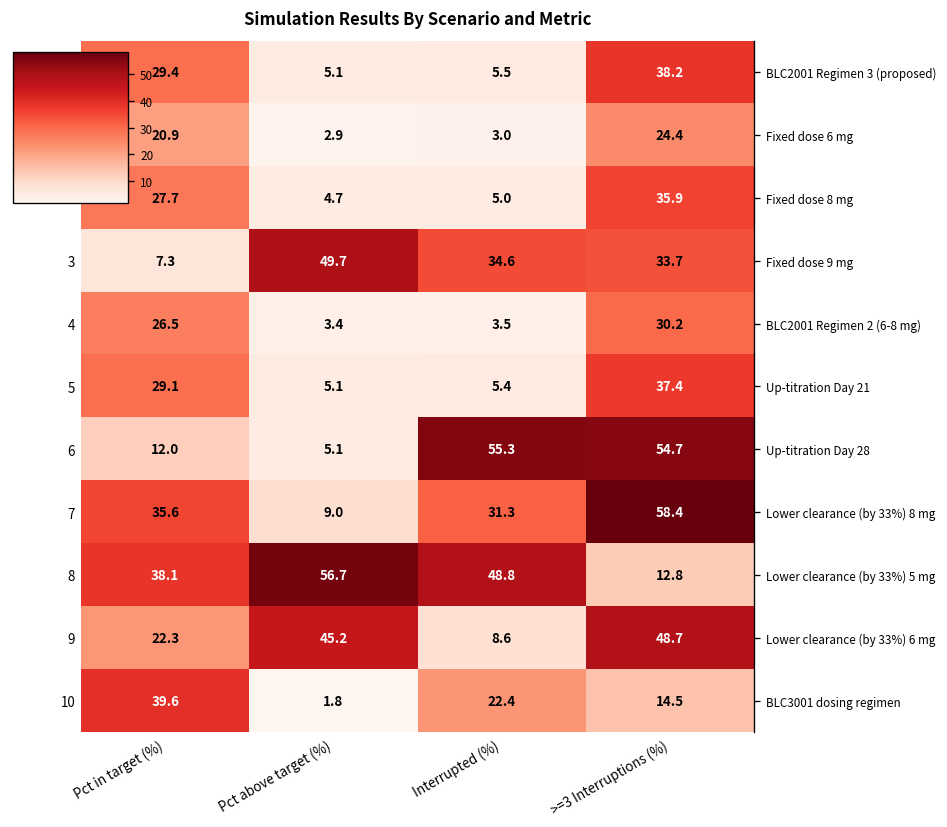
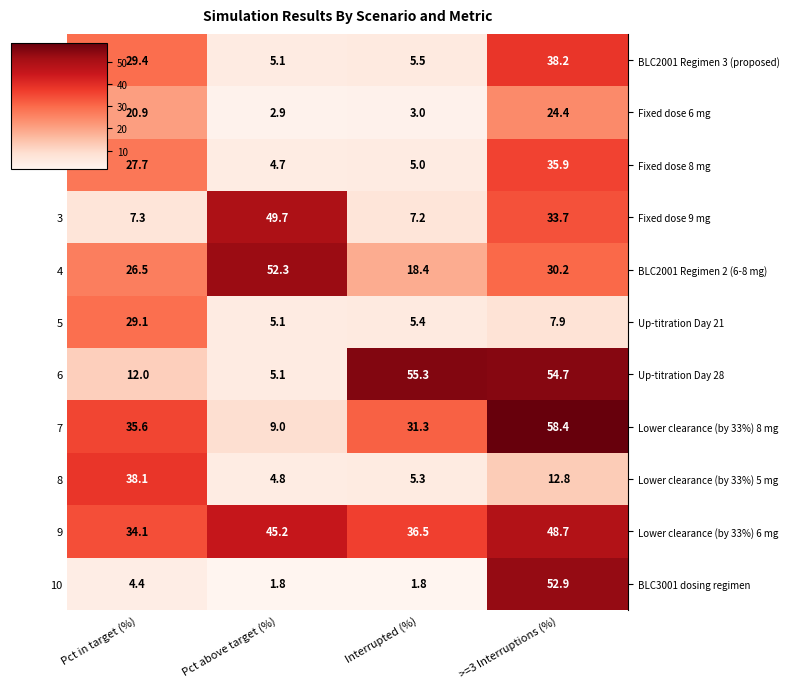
  {
    "3": {
      "Pct in target (%)": 7.3,
      "Pct above target (%)": 49.7,
-     "Interrupted (%)": 34.6,
+     "Interrupted (%)": 7.2,
      ">=3 Interruptions (%)": 33.7
    },
    "4": {
      "Pct in target (%)": 26.5,
-     "Pct above target (%)": 3.4,
-     "Interrupted (%)": 3.5,
+     "Pct above target (%)": 52.3,
+     "Interrupted (%)": 18.4,
      ">=3 Interruptions (%)": 30.2
    },
    "5": {
      "Pct in target (%)": 29.1,
      "Pct above target (%)": 5.1,
      "Interrupted (%)": 5.4,
-     ">=3 Interruptions (%)": 37.4
+     ">=3 Interruptions (%)": 7.9
    },
    "6": {
      "Pct in target (%)": 12.0,
      "Pct above target (%)": 5.1,
      "Interrupted (%)": 55.3,
      ">=3 Interruptions (%)": 54.7
    },
    "7": {
      "Pct in target (%)": 35.6,
      "Pct above target (%)": 9.0,
      "Interrupted (%)": 31.3,
      ">=3 Interruptions (%)": 58.4
    },
    "8": {
      "Pct in target (%)": 38.1,
-     "Pct above target (%)": 56.7,
-     "Interrupted (%)": 48.8,
+     "Pct above target (%)": 4.8,
+     "Interrupted (%)": 5.3,
      ">=3 Interruptions (%)": 12.8
    },
    "9": {
-     "Pct in target (%)": 22.3,
+     "Pct in target (%)": 34.1,
      "Pct above target (%)": 45.2,
-     "Interrupted (%)": 8.6,
+     "Interrupted (%)": 36.5,
      ">=3 Interruptions (%)": 48.7
    },
    "10": {
-     "Pct in target (%)": 39.6,
+     "Pct in target (%)": 4.4,
      "Pct above target (%)": 1.8,
-     "Interrupted (%)": 22.4,
-     ">=3 Interruptions (%)": 14.5
+     "Interrupted (%)": 1.8,
+     ">=3 Interruptions (%)": 52.9
    }
  }
